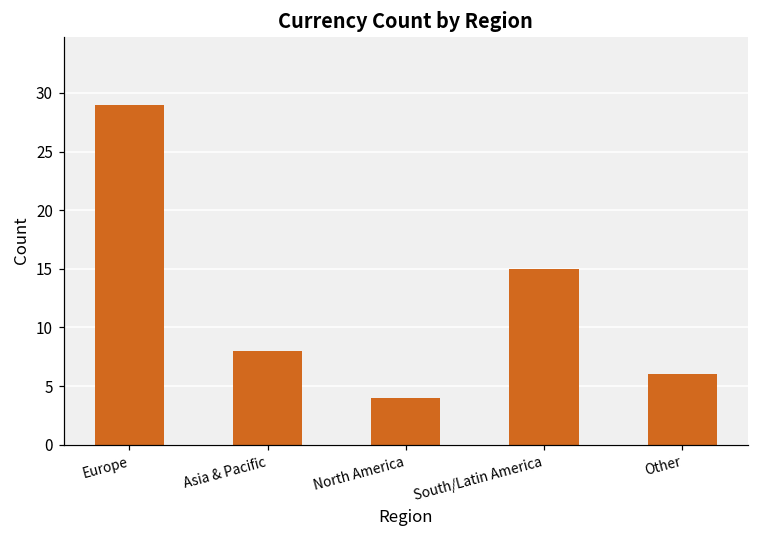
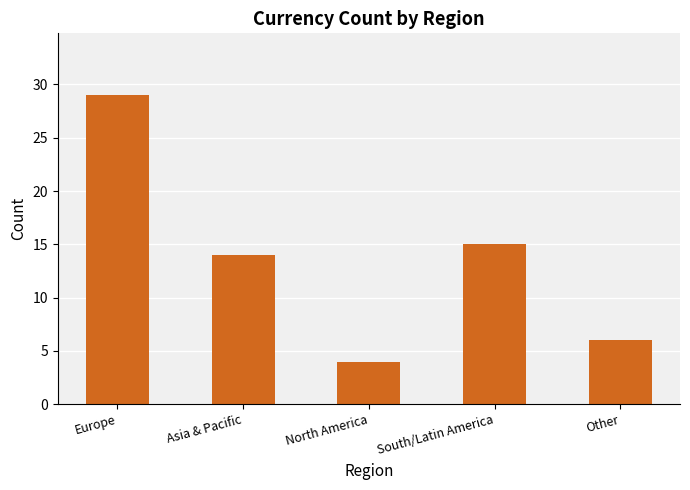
  {
    "Europe": 29,
-   "Asia & Pacific": 8,
+   "Asia & Pacific": 14,
    "North America": 4,
    "South/Latin America": 15,
    "Other": 6
  }
